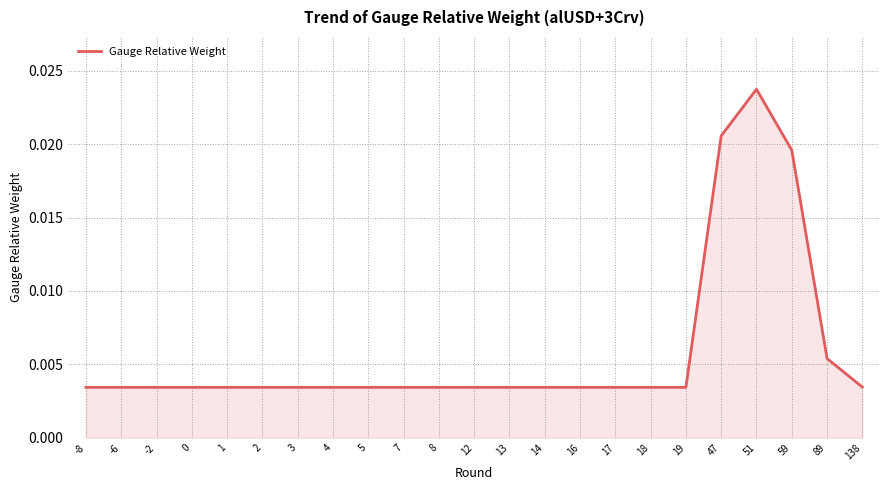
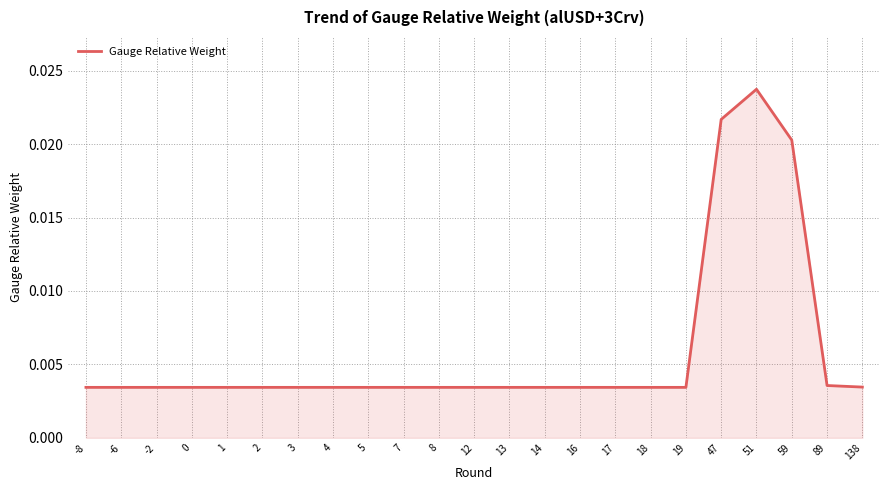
  {
    "-8": 0.0034,
    "-6": 0.0034,
    "-2": 0.0034,
    "0": 0.0034,
    "1": 0.0034,
    "2": 0.0034,
    "3": 0.0034,
    "4": 0.0034,
    "5": 0.0034,
    "7": 0.0034,
    "8": 0.0034,
    "12": 0.0034,
    "13": 0.0034,
    "14": 0.0034,
    "16": 0.0034,
    "17": 0.0034,
    "18": 0.0034,
    "19": 0.0034,
-   "47": 0.0206,
+   "47": 0.0217,
    "51": 0.0237,
-   "59": 0.0196,
-   "89": 0.0054,
+   "59": 0.0203,
+   "89": 0.0036,
    "138": 0.0035
  }
